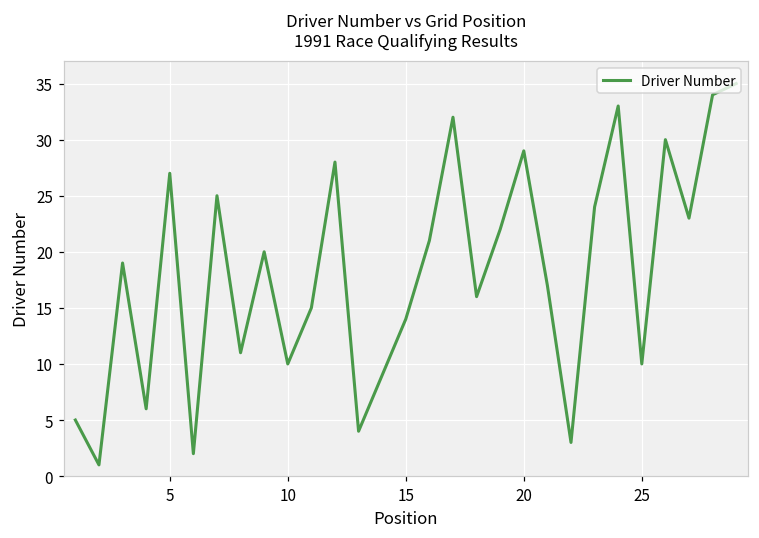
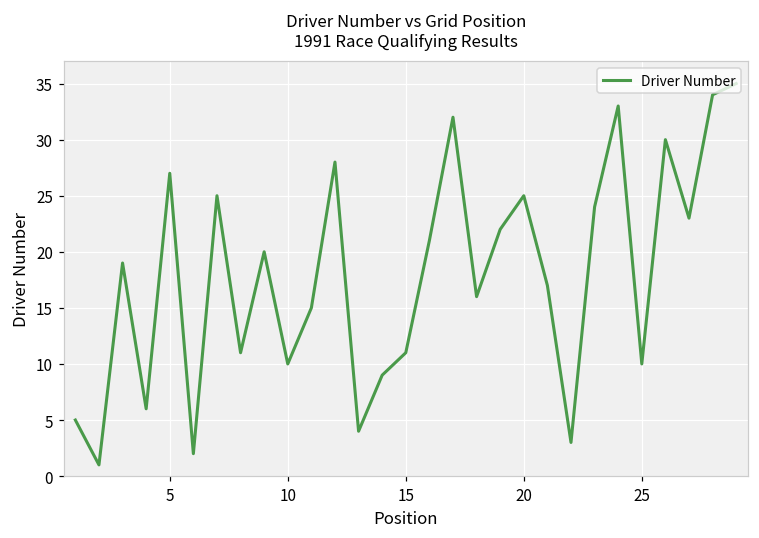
  {
    "5": 27,
    "10": 10,
-   "15": 14,
-   "20": 29,
+   "15": 11,
+   "20": 25,
    "25": 10
  }
